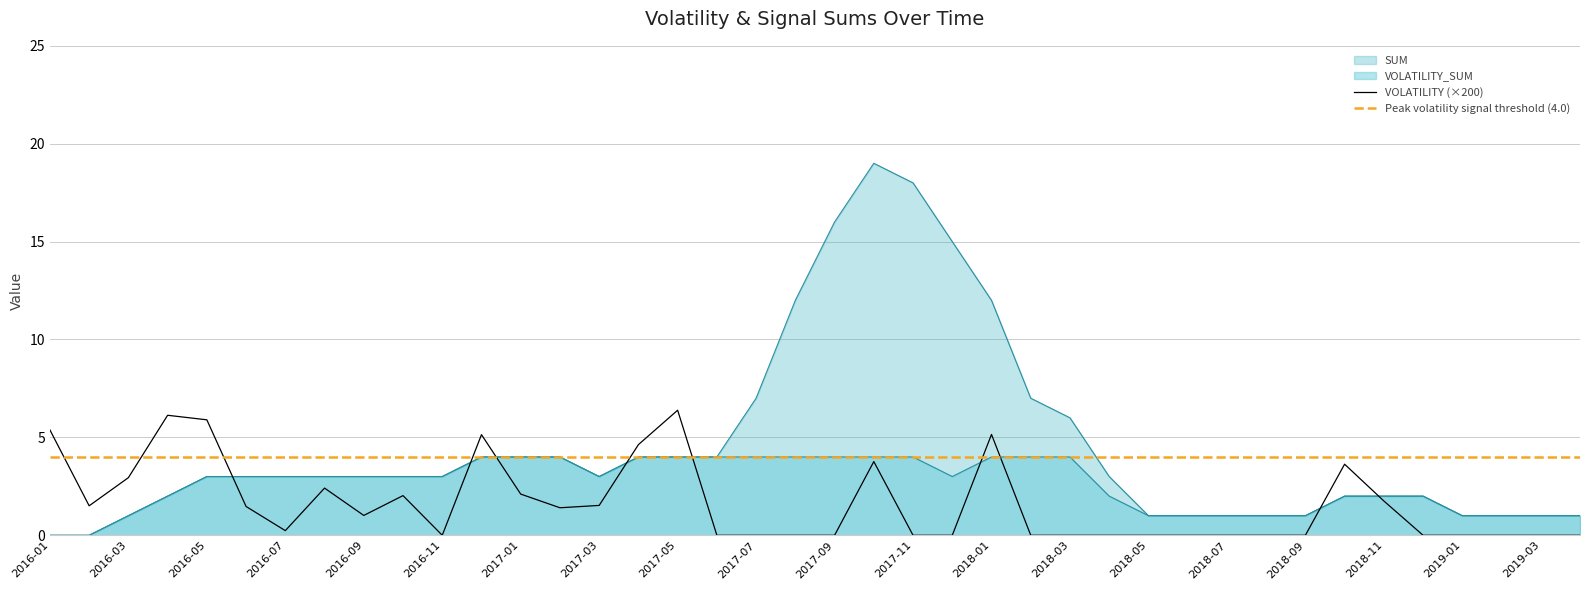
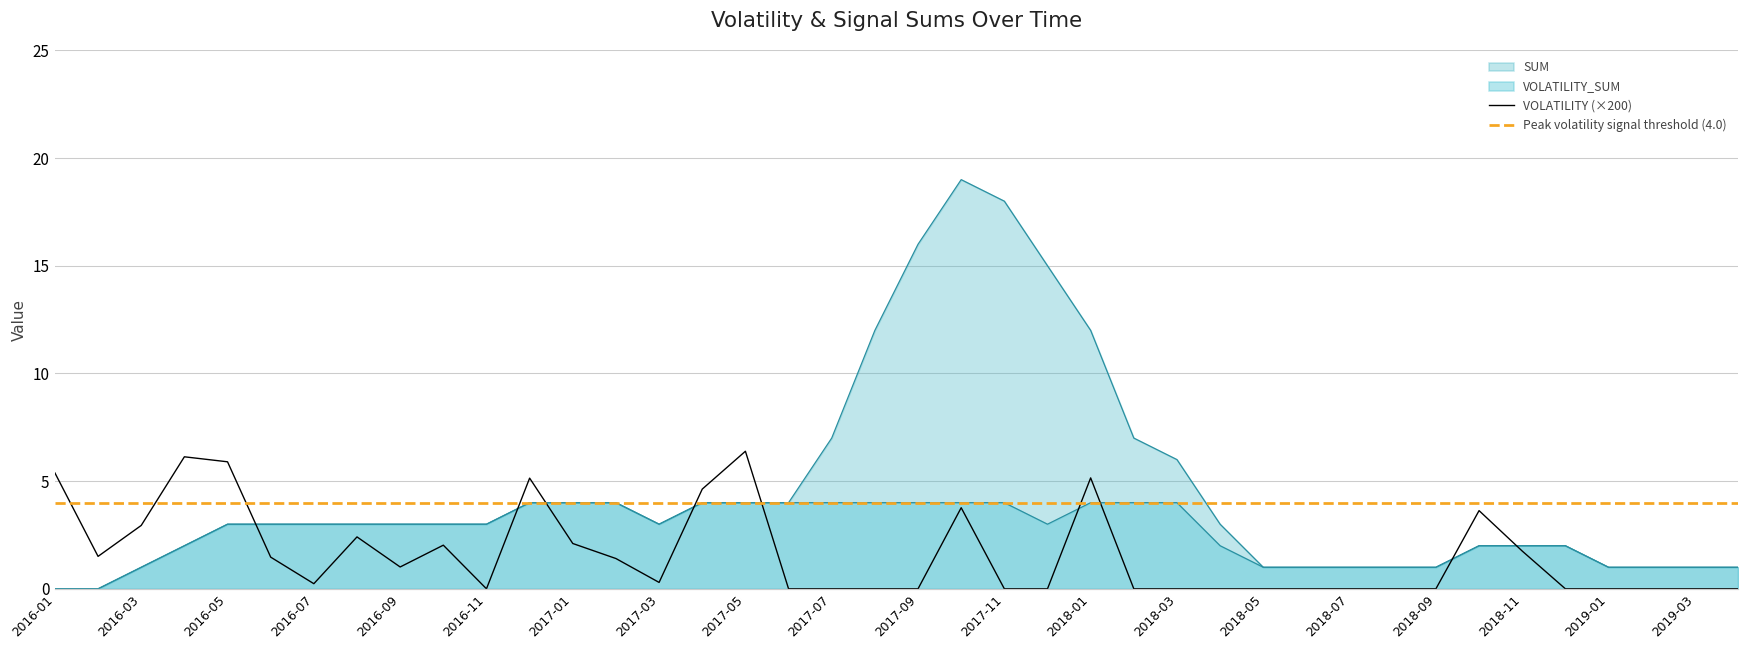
  {
    "VOLATILITY (×200)": {
      "2016-01": 5.4,
      "2016-03": 2.9,
      "2016-05": 5.9,
      "2016-07": 0.2,
      "2016-09": 1.0,
      "2016-11": 0.0,
      "2017-01": 2.1,
-     "2017-03": 1.5,
+     "2017-03": 0.3,
      "2017-05": 6.4,
      "2017-07": 0.0,
      "2017-09": 0.0,
      "2017-11": 0.0,
      "2018-01": 5.2,
      "2018-03": 0.0,
      "2018-05": 0.0,
      "2018-07": 0.0,
      "2018-09": 0.0,
      "2018-11": 1.8,
      "2019-01": 0.0,
      "2019-03": 0.0
    }
  }
